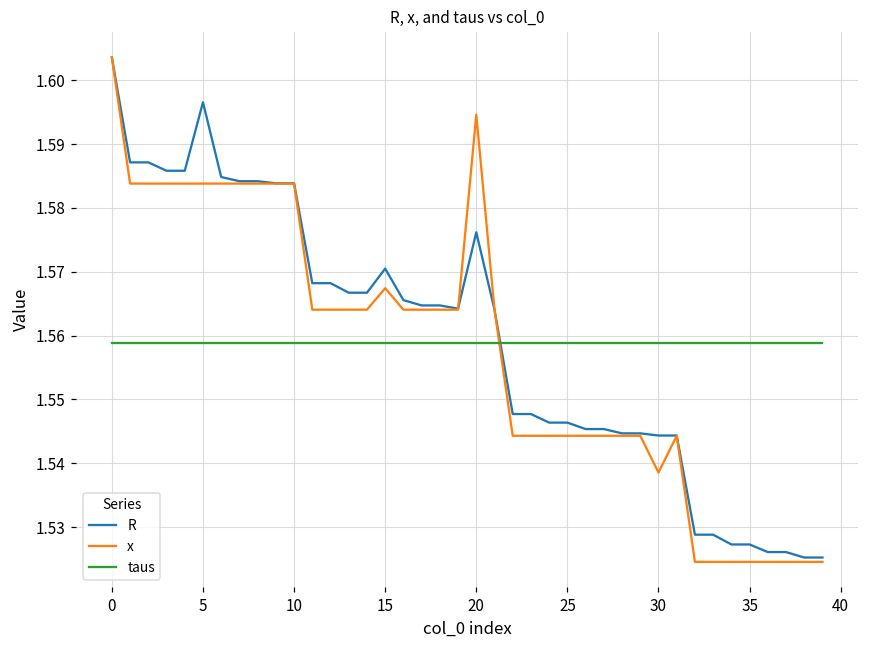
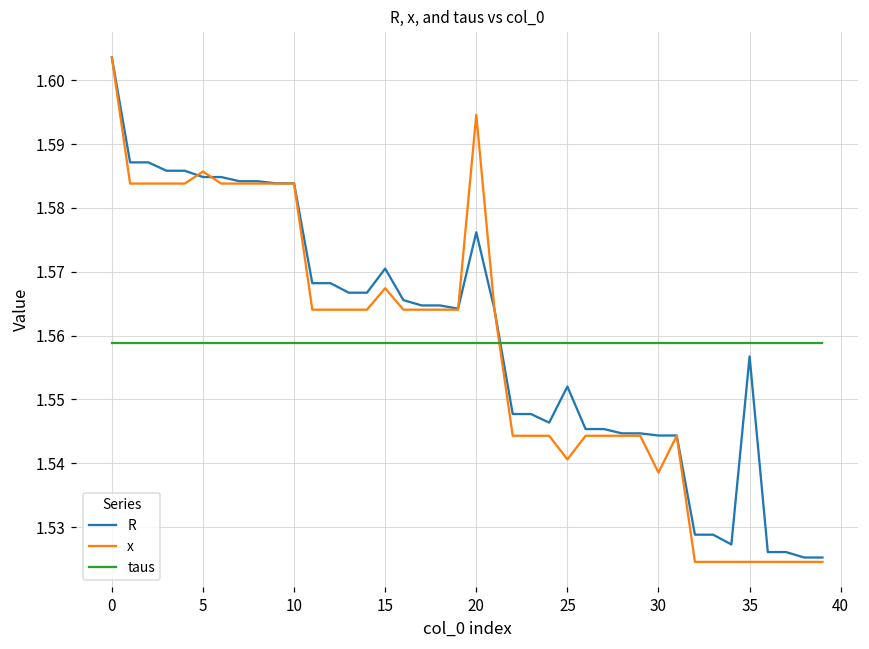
  {
    "R": {
-     "5": 1.597,
+     "5": 1.585,
      "15": 1.570,
      "20": 1.576,
-     "25": 1.546,
+     "25": 1.552,
      "30": 1.544,
-     "35": 1.527
+     "35": 1.557
    },
    "x": {
-     "5": 1.584,
+     "5": 1.586,
      "15": 1.567,
      "20": 1.595,
-     "25": 1.544,
+     "25": 1.541,
      "30": 1.539,
      "35": 1.525
    },
    "taus": {
      "0": 1.559,
      "5": 1.559,
      "10": 1.559,
      "15": 1.559,
      "20": 1.559,
      "25": 1.559,
      "30": 1.559,
      "35": 1.559
    }
  }
